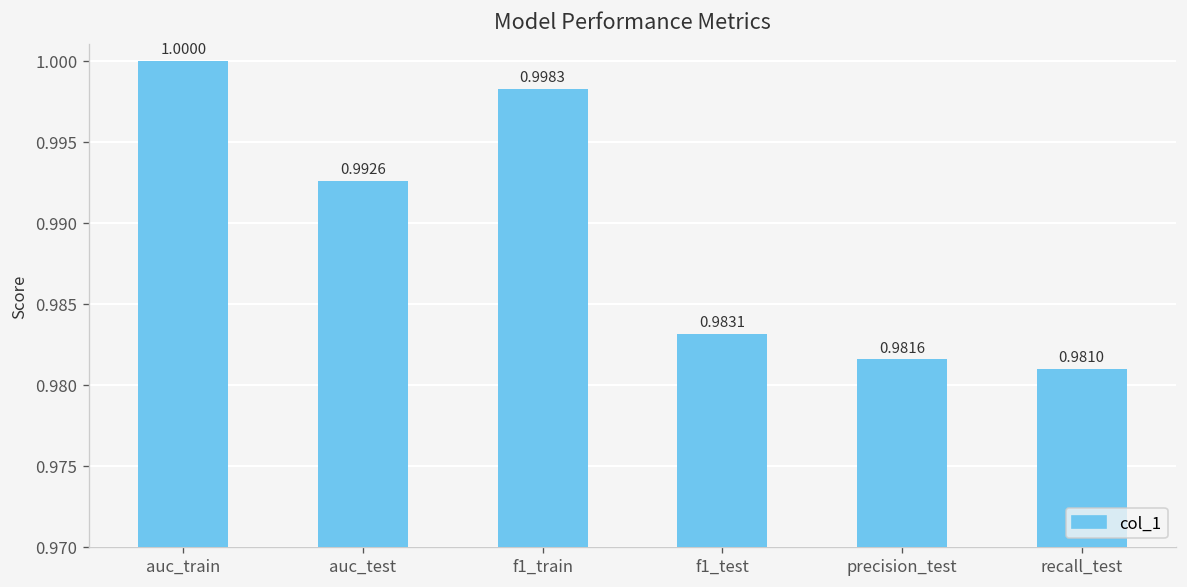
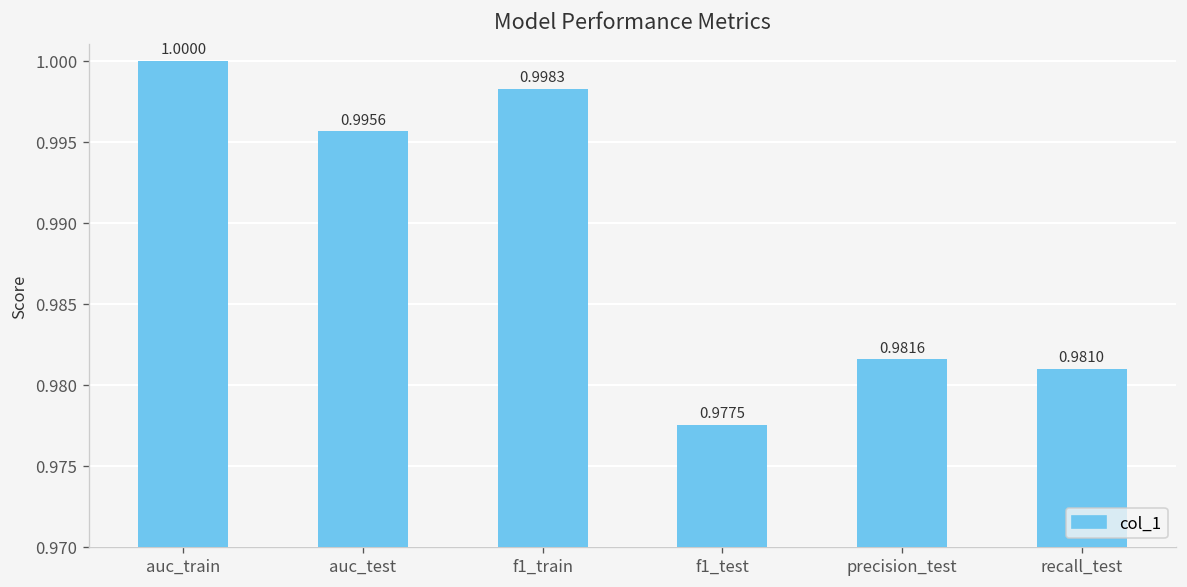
  {
    "auc_train": 1.0000,
-   "auc_test": 0.9926,
+   "auc_test": 0.9956,
    "f1_train": 0.9983,
-   "f1_test": 0.9831,
+   "f1_test": 0.9775,
    "precision_test": 0.9816,
    "recall_test": 0.9810
  }
